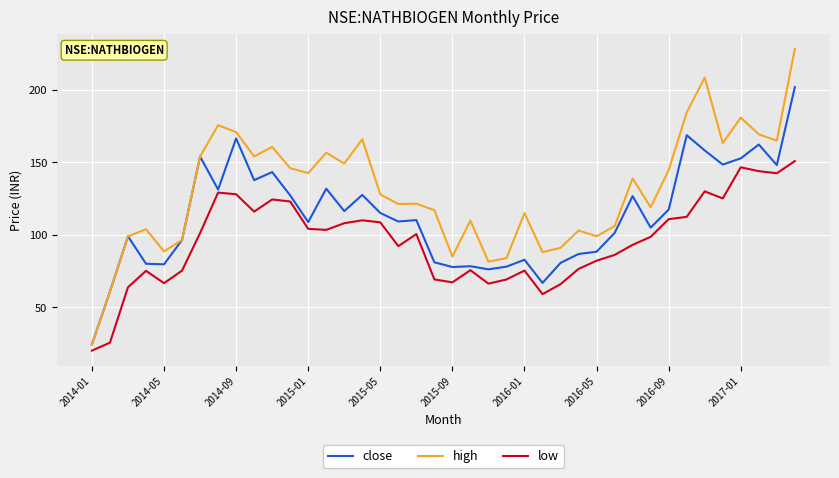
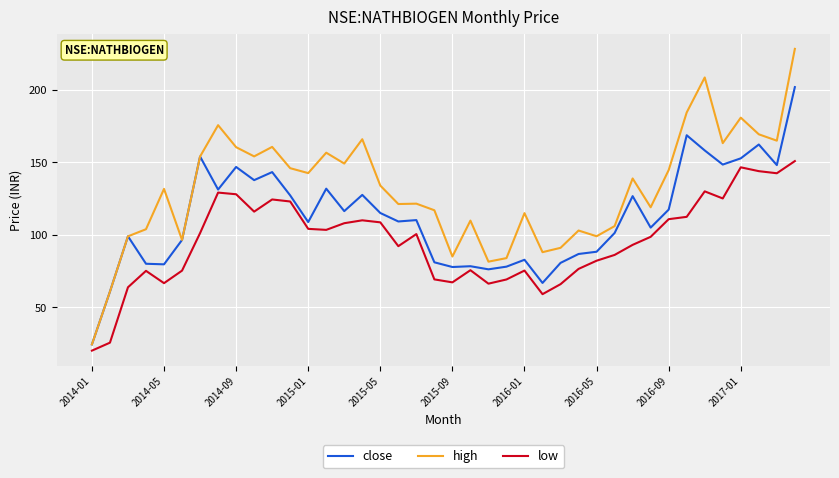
  {
    "close": {
      "2014-05": 80,
-     "2014-09": 167,
+     "2014-09": 147,
      "2015-01": 109,
      "2015-05": 115,
      "2015-09": 78,
      "2016-01": 83,
      "2016-05": 88,
      "2016-09": 117,
      "2017-01": 153
    },
    "high": {
-     "2014-05": 89,
-     "2014-09": 171,
+     "2014-05": 132,
+     "2014-09": 161,
      "2015-01": 143,
-     "2015-05": 128,
+     "2015-05": 134,
      "2015-09": 85,
      "2016-01": 115,
      "2016-05": 99,
      "2016-09": 145,
      "2017-01": 181
    },
    "low": {
      "2014-01": 20,
      "2014-05": 67,
      "2014-09": 128,
      "2015-01": 104,
      "2015-05": 109,
      "2015-09": 67,
      "2016-01": 75,
      "2016-05": 82,
      "2016-09": 111,
      "2017-01": 147
    }
  }
